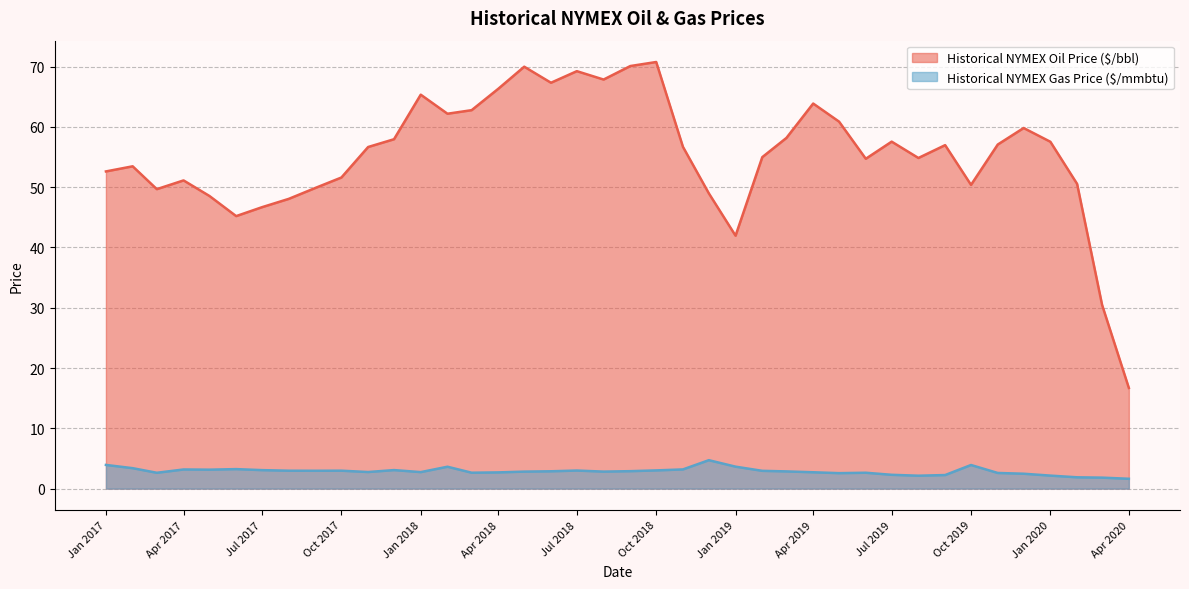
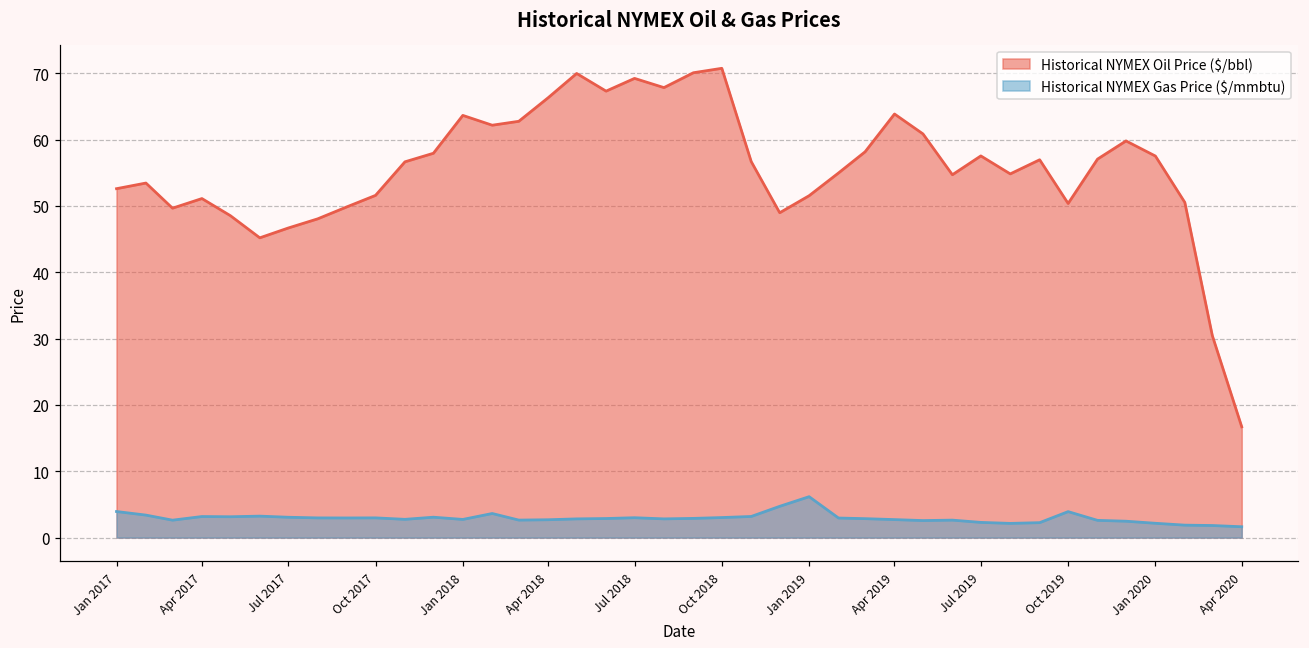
  {
    "Historical NYMEX Oil Price ($/bbl)": {
      "Jan 2017": 53,
      "Apr 2017": 51,
      "Jul 2017": 47,
      "Oct 2017": 52,
-     "Jan 2018": 65,
+     "Jan 2018": 64,
      "Apr 2018": 66,
      "Jul 2018": 69,
      "Oct 2018": 71,
-     "Jan 2019": 42,
+     "Jan 2019": 52,
      "Apr 2019": 64,
      "Jul 2019": 58,
      "Oct 2019": 50,
      "Jan 2020": 58,
      "Apr 2020": 17
    },
    "Historical NYMEX Gas Price ($/mmbtu)": {
      "Jan 2017": 4,
      "Apr 2017": 3,
      "Jul 2017": 3,
      "Oct 2017": 3,
      "Jan 2018": 3,
      "Apr 2018": 3,
      "Jul 2018": 3,
      "Oct 2018": 3,
-     "Jan 2019": 4,
+     "Jan 2019": 6,
      "Apr 2019": 3,
      "Jul 2019": 2,
      "Oct 2019": 4,
      "Jan 2020": 2,
      "Apr 2020": 2
    }
  }
